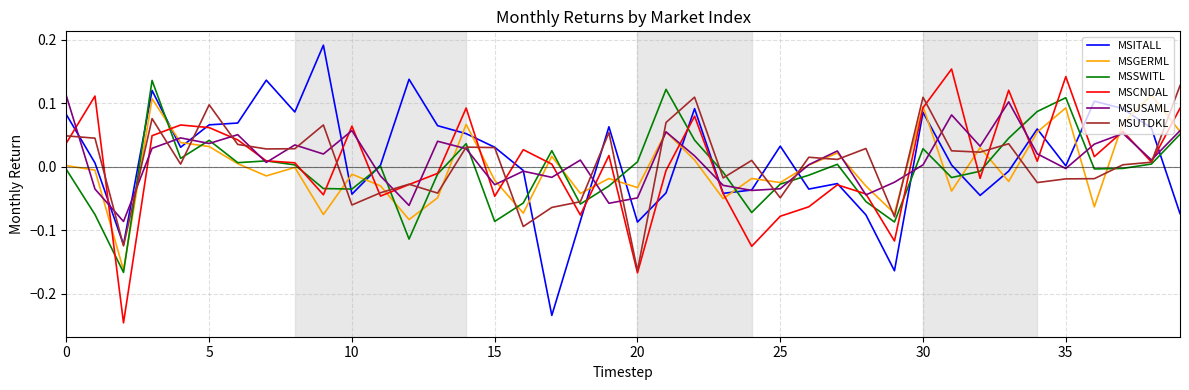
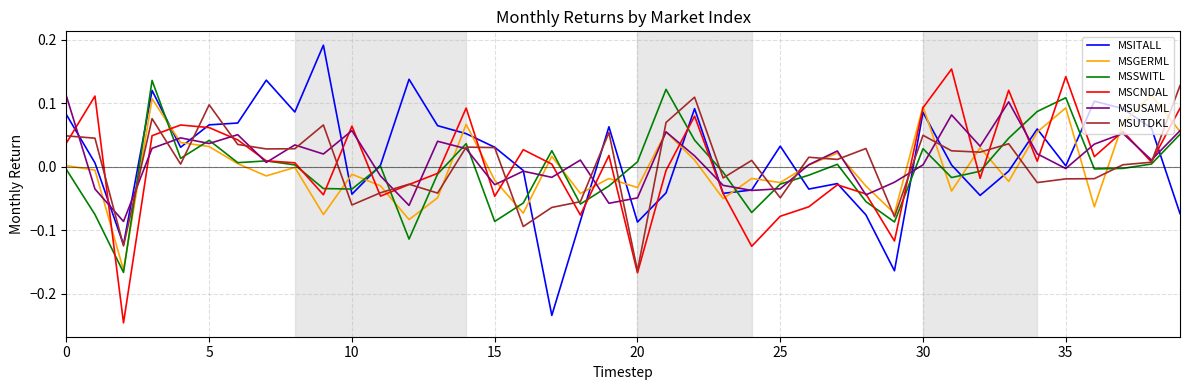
  {
    "MSITALL": {
      "0": 0.08,
      "5": 0.07,
      "10": -0.04,
      "20": -0.09,
      "25": 0.03,
      "30": 0.09,
      "35": 0.00
    },
    "MSGERML": {
      "0": 0.00,
      "5": 0.03,
      "10": -0.01,
      "15": -0.02,
      "20": -0.03,
      "35": 0.09
    },
    "MSSWITL": {
      "0": 0.00,
      "5": 0.04,
      "10": -0.04,
      "15": -0.09,
      "20": 0.01,
      "30": 0.03,
      "35": 0.11
    },
    "MSCNDAL": {
      "0": 0.04,
      "5": 0.06,
      "10": 0.06,
      "15": -0.05,
      "25": -0.08,
      "35": 0.14
    },
    "MSUSAML": {
      "0": 0.11,
      "5": 0.04,
      "10": 0.06,
      "15": -0.03,
      "20": -0.05,
      "25": -0.03,
      "30": 0.00,
      "35": 0.00
    },
    "MSUTDKL": {
      "0": 0.05,
      "5": 0.10,
      "10": -0.06,
      "25": -0.05,
-     "30": 0.11,
+     "30": 0.05,
      "35": -0.02
    }
  }
